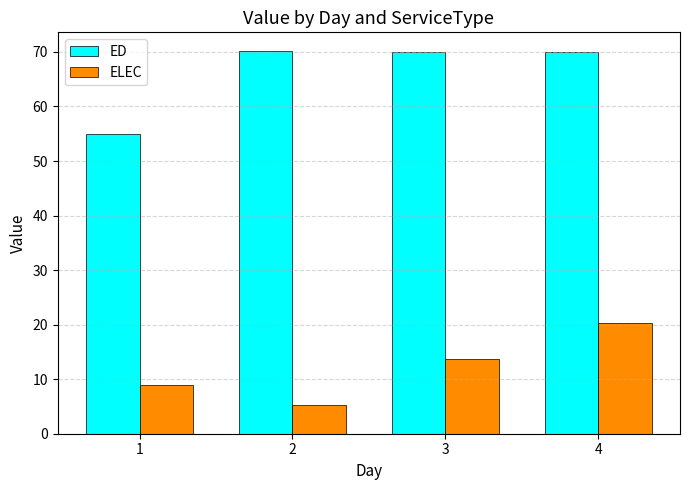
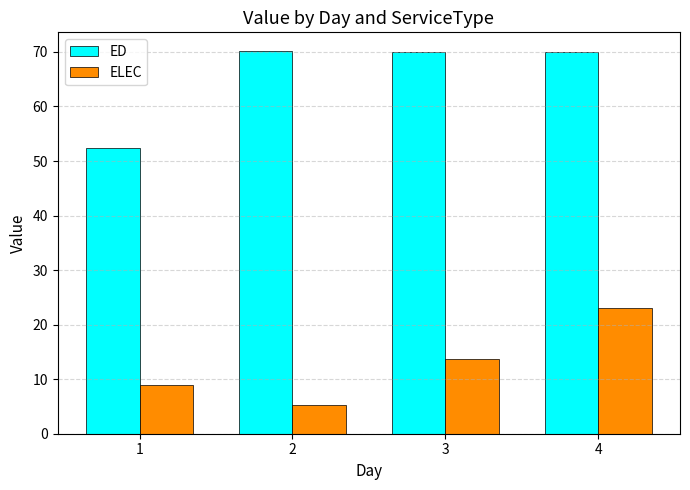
  {
    "ED": {
-     "1": 55,
+     "1": 52,
      "2": 70,
      "3": 70,
      "4": 70
    },
    "ELEC": {
      "1": 9,
      "2": 5,
      "3": 14,
-     "4": 20
+     "4": 23
    }
  }
